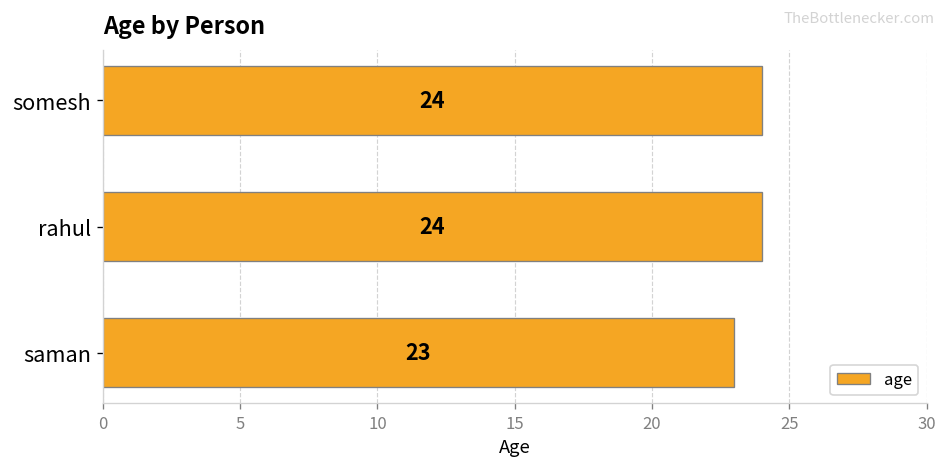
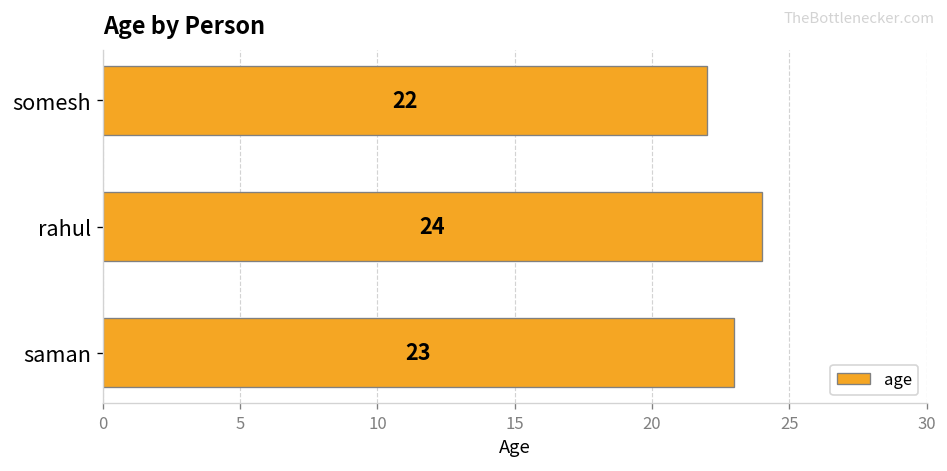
  {
-   "somesh": 24,
+   "somesh": 22,
    "rahul": 24,
    "saman": 23
  }
